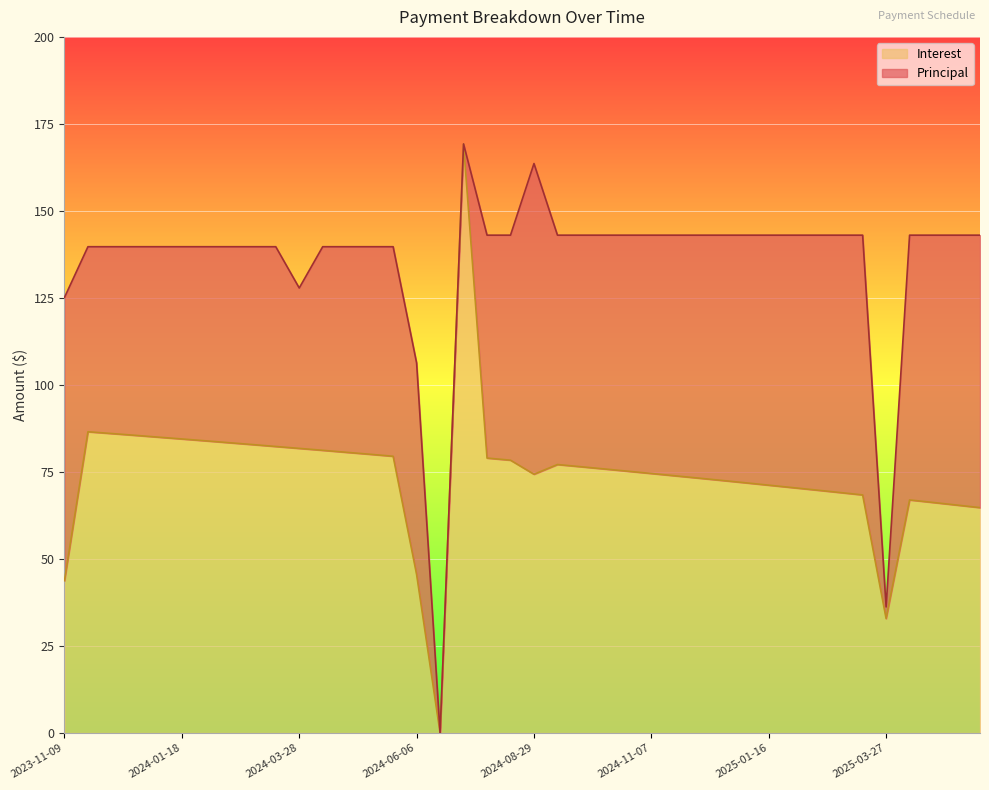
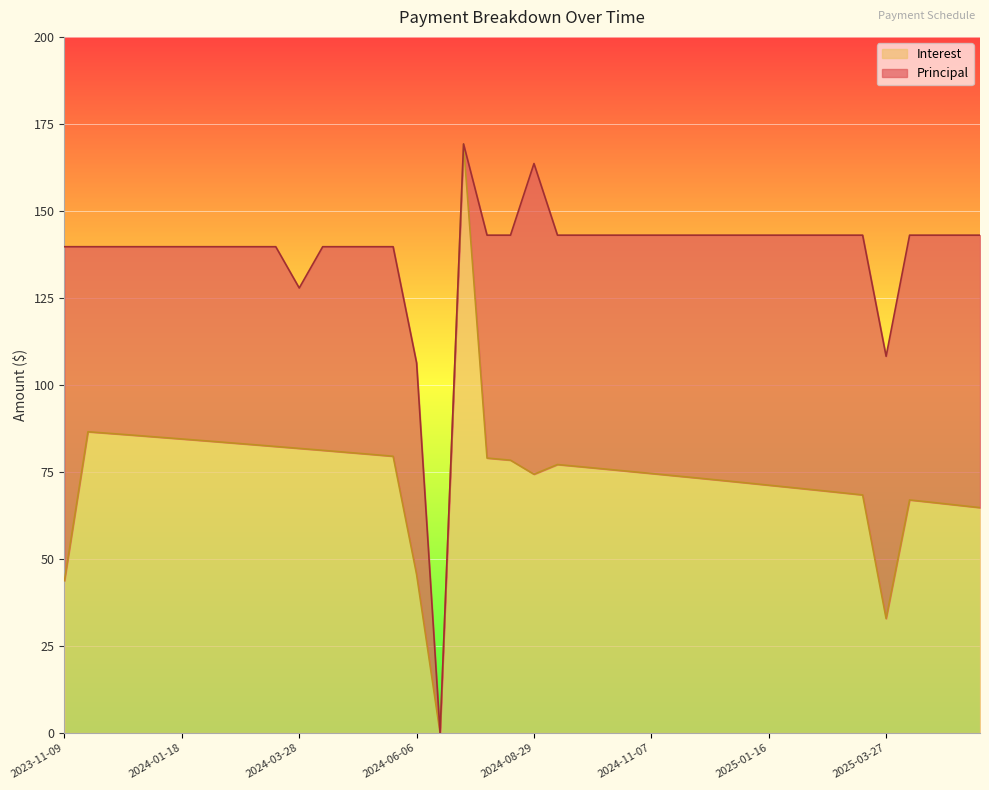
  {
    "Interest": {
      "2023-11-09": 44,
      "2024-01-18": 84,
      "2024-03-28": 82,
      "2024-06-06": 46,
      "2024-08-29": 74,
      "2024-11-07": 75,
      "2025-01-16": 71,
      "2025-03-27": 33
    },
    "Principal": {
-     "2023-11-09": 81,
+     "2023-11-09": 96,
      "2024-01-18": 55,
      "2024-03-28": 46,
      "2024-06-06": 61,
      "2024-08-29": 89,
      "2024-11-07": 68,
      "2025-01-16": 72,
-     "2025-03-27": 3
+     "2025-03-27": 75
    }
  }
